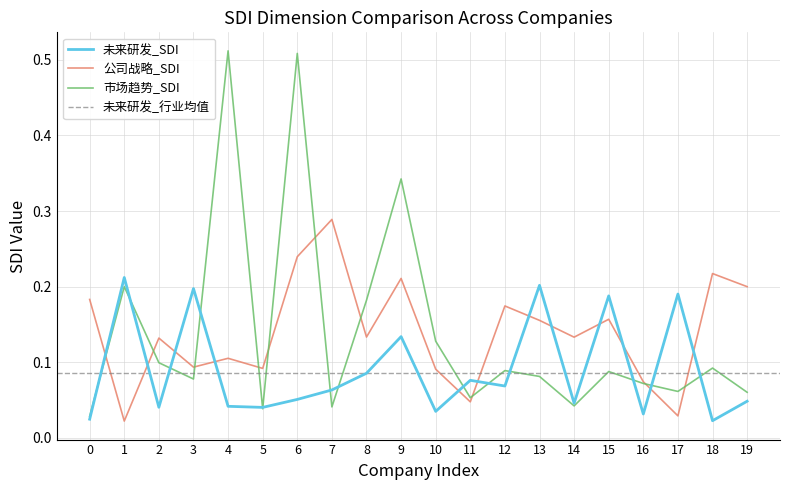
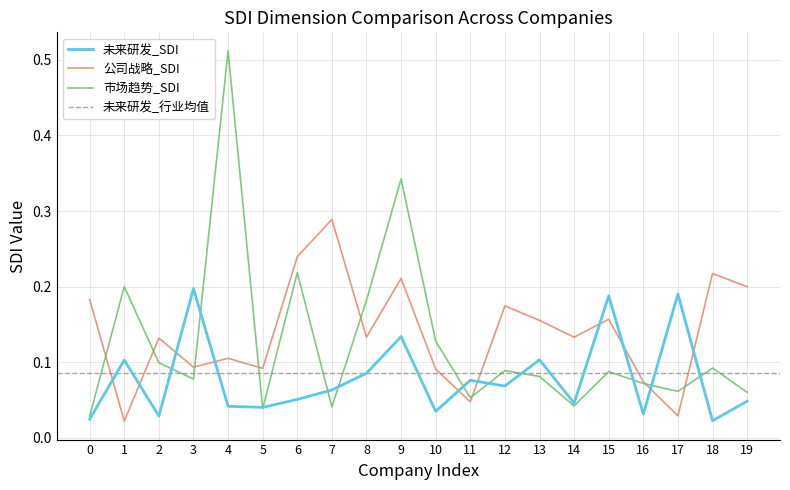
  {
    "未来研发_SDI": {
      "0": 0.02,
-     "1": 0.21,
-     "2": 0.04,
+     "1": 0.10,
+     "2": 0.03,
      "3": 0.20,
      "4": 0.04,
      "6": 0.05,
      "7": 0.06,
      "8": 0.09,
      "9": 0.13,
      "10": 0.04,
      "11": 0.08,
      "12": 0.07,
-     "13": 0.20,
+     "13": 0.10,
      "14": 0.05,
      "15": 0.19,
      "16": 0.03,
      "17": 0.19,
      "18": 0.02,
      "19": 0.05
    },
    "公司战略_SDI": {
      "0": 0.18,
      "1": 0.02,
      "2": 0.13,
      "3": 0.09,
      "4": 0.11,
      "5": 0.09,
      "6": 0.24,
      "7": 0.29,
      "8": 0.13,
      "9": 0.21,
      "10": 0.09,
      "11": 0.05,
      "12": 0.17,
      "13": 0.16,
      "14": 0.13,
      "15": 0.16,
      "17": 0.03,
      "18": 0.22,
      "19": 0.20
    },
    "市场趋势_SDI": {
      "0": 0.03,
      "1": 0.20,
      "2": 0.10,
      "3": 0.08,
      "4": 0.51,
-     "6": 0.51,
+     "6": 0.22,
      "7": 0.04,
      "8": 0.18,
      "9": 0.34,
      "10": 0.13,
      "11": 0.05,
      "12": 0.09,
      "13": 0.08,
      "14": 0.04,
      "15": 0.09,
      "17": 0.06,
      "18": 0.09,
      "19": 0.06
    }
  }
